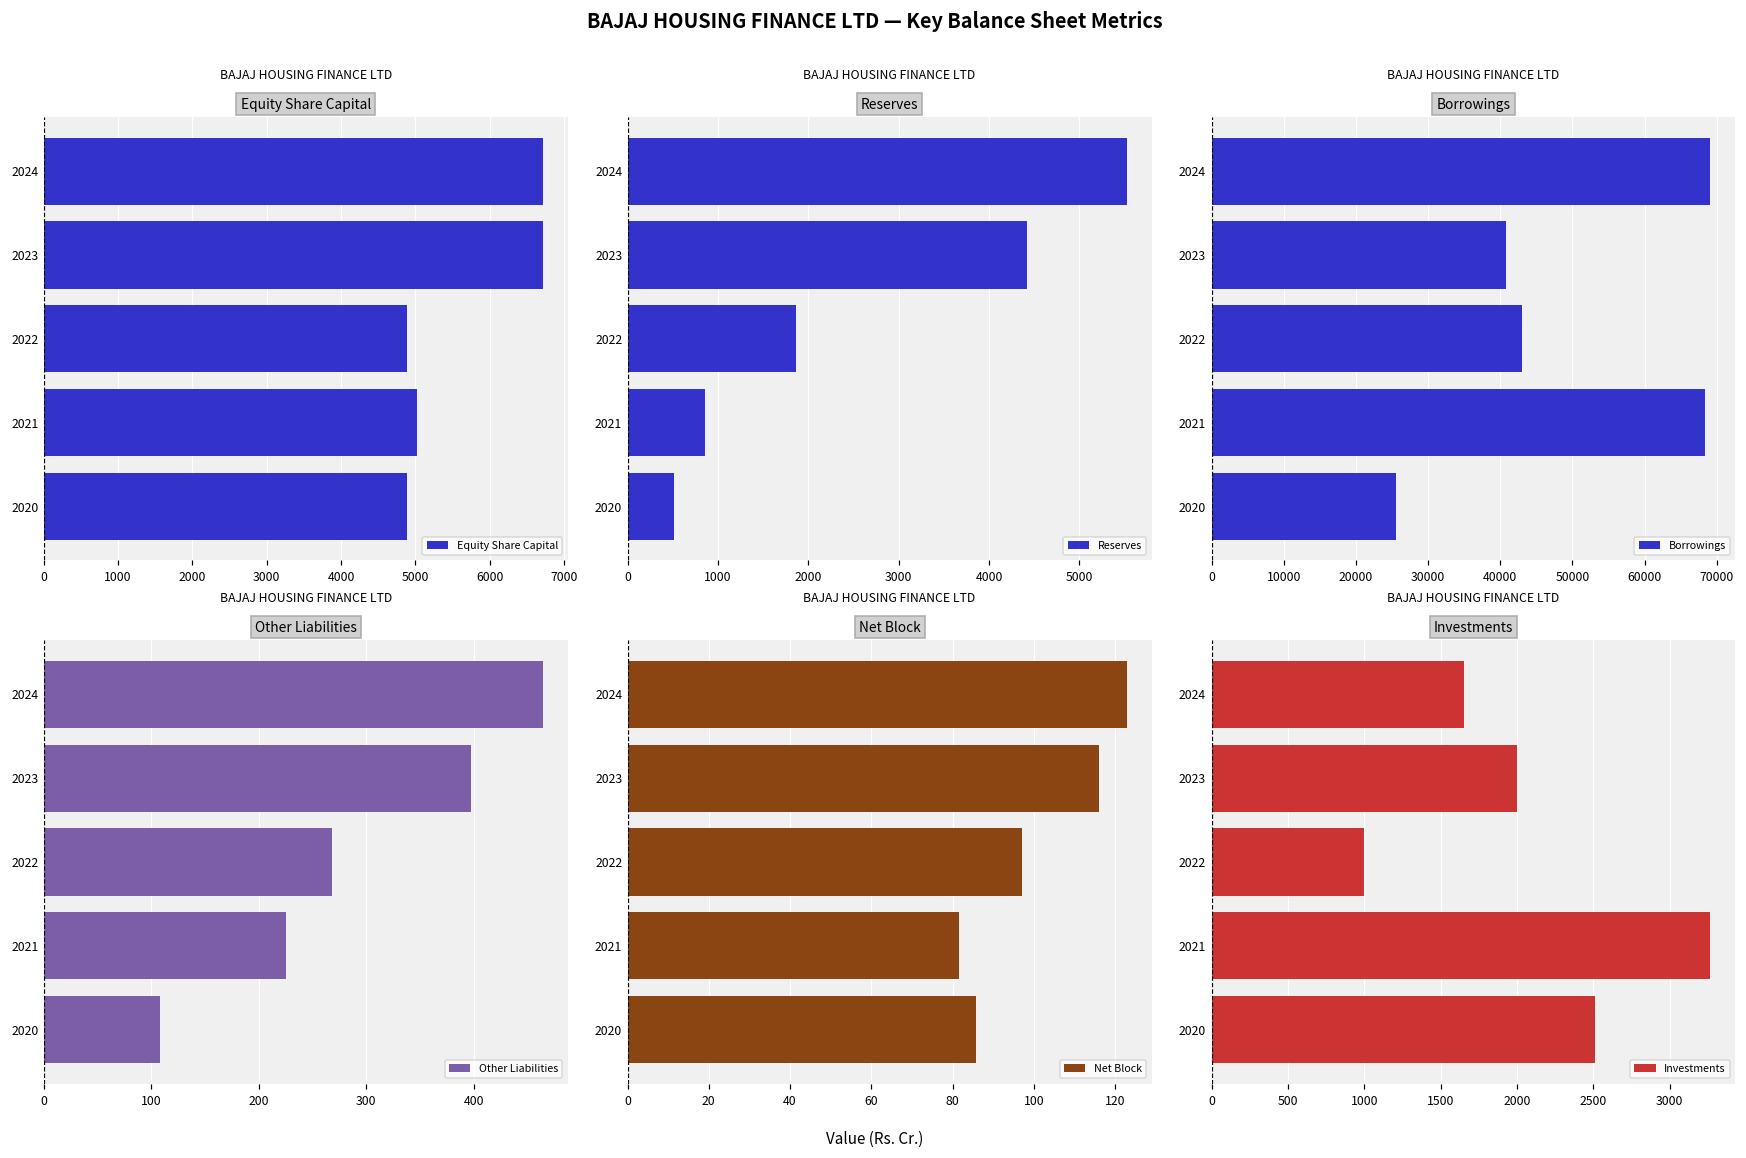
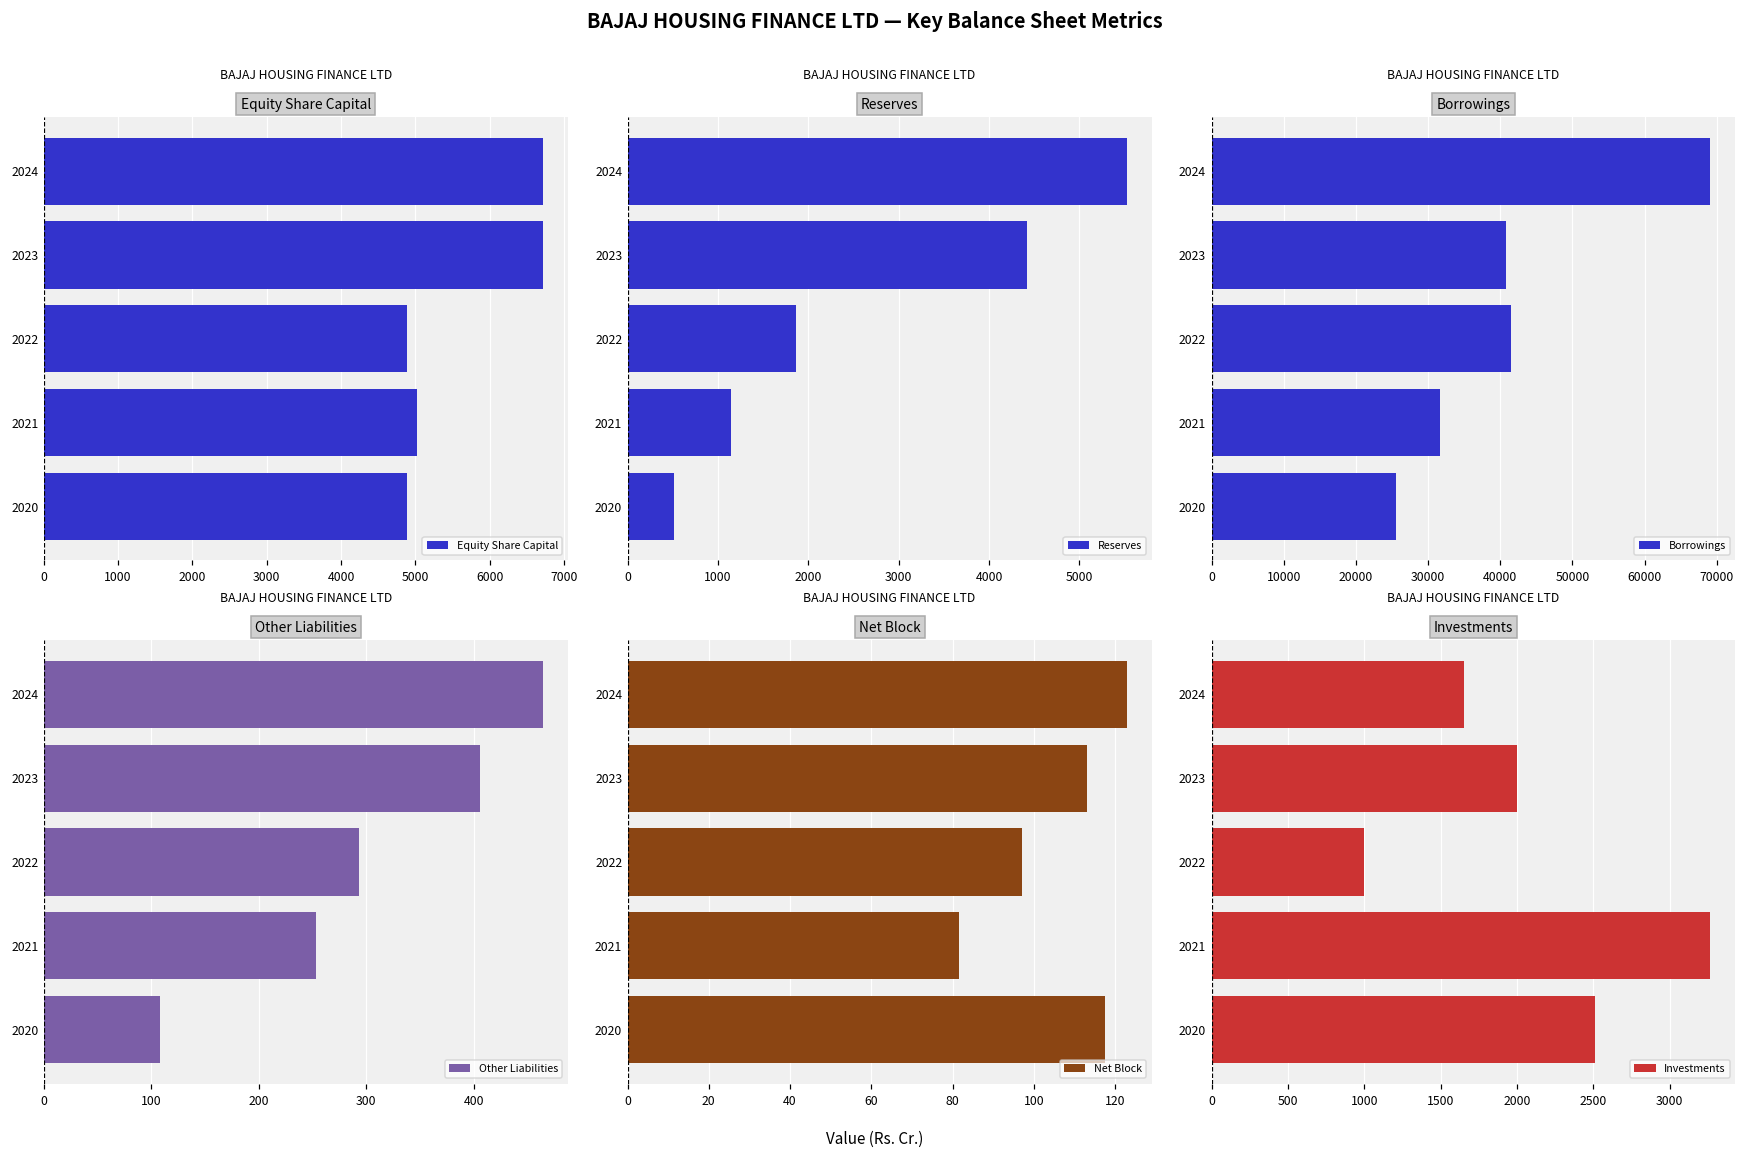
  {
    "Equity Share Capital": {
      "2024": 6700,
      "2023": 6700,
      "2022": 4900,
      "2021": 5000,
      "2020": 4900
    },
    "Reserves": {
      "2024": 5500,
      "2023": 4400,
      "2022": 1900,
-     "2021": 900,
+     "2021": 1100,
      "2020": 500
    },
    "Borrowings": {
      "2024": 69000,
      "2023": 41000,
-     "2022": 43000,
-     "2021": 68000,
+     "2022": 41000,
+     "2021": 32000,
      "2020": 26000
    },
    "Other Liabilities": {
      "2024": 460,
-     "2023": 400,
-     "2022": 270,
-     "2021": 230,
+     "2023": 410,
+     "2022": 290,
+     "2021": 250,
      "2020": 110
    },
    "Net Block": {
      "2024": 123,
-     "2023": 116,
+     "2023": 113,
      "2022": 97,
      "2021": 82,
-     "2020": 86
+     "2020": 117
    },
    "Investments": {
      "2024": 1650,
      "2023": 2000,
      "2022": 1000,
      "2021": 3270,
      "2020": 2510
    }
  }
